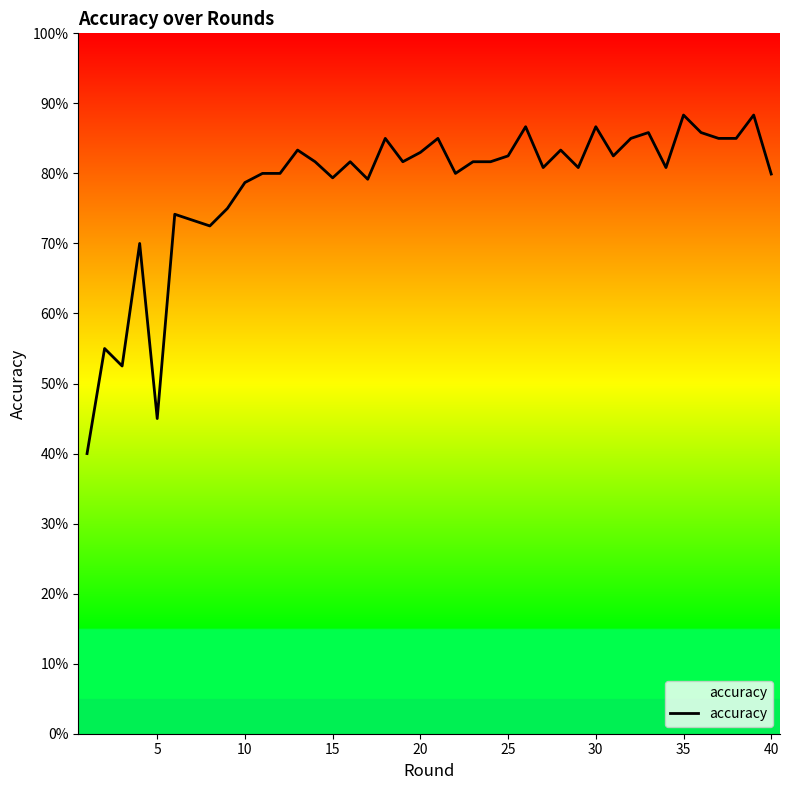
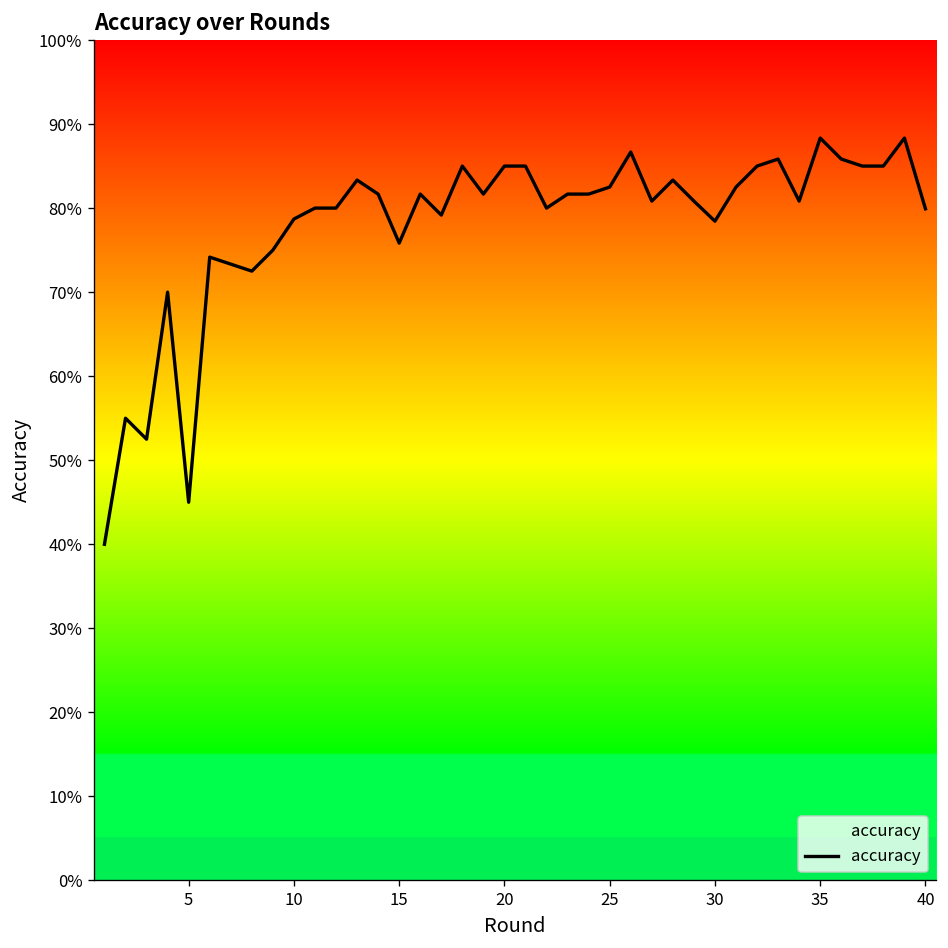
  {
    "5": "45%",
    "10": "79%",
-   "15": "79%",
-   "20": "83%",
+   "15": "76%",
+   "20": "85%",
    "25": "83%",
-   "30": "87%",
+   "30": "78%",
    "35": "88%",
    "40": "80%"
  }
